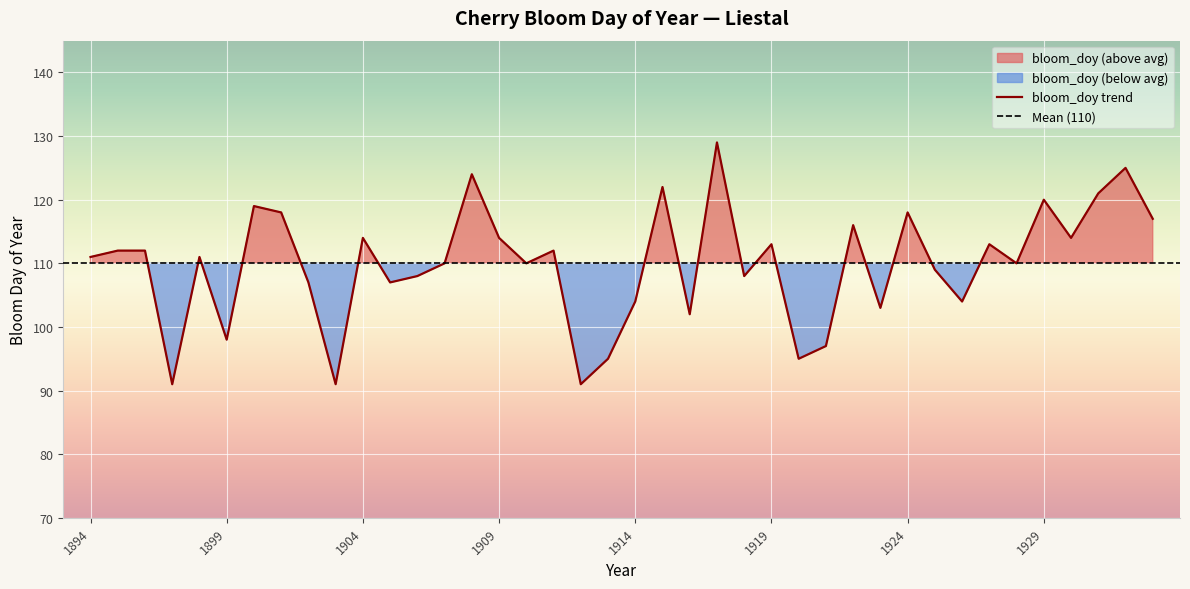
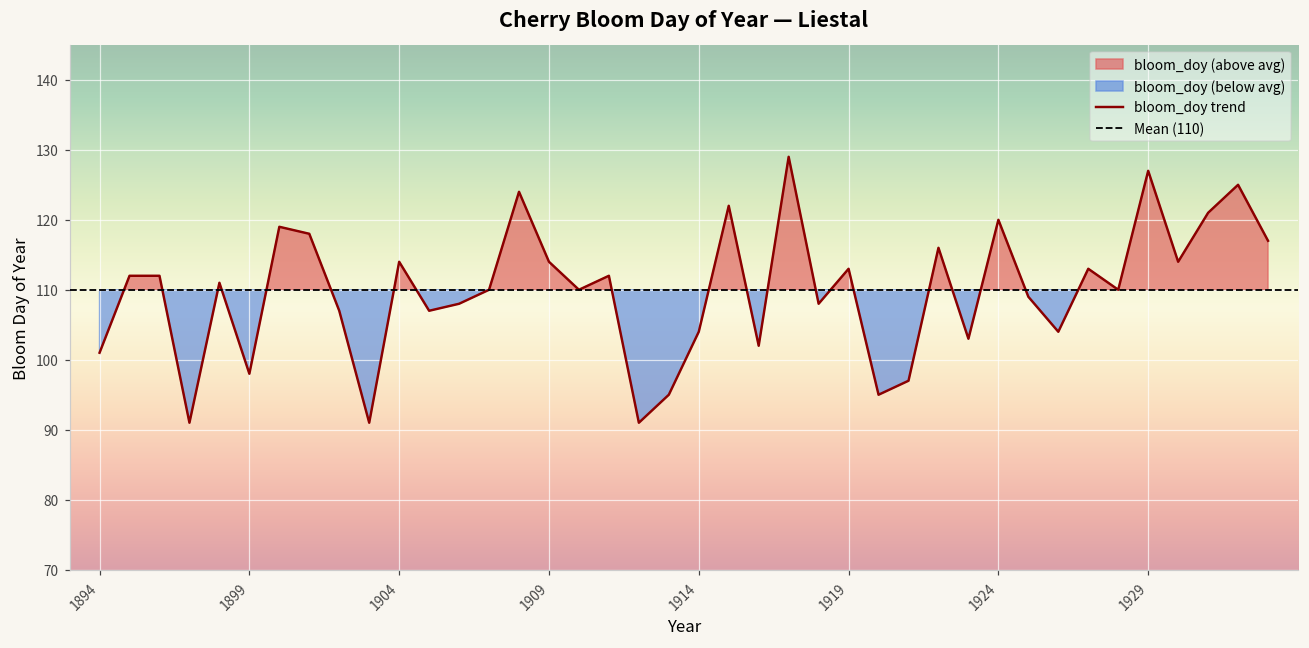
  {
-   "1894": 111,
+   "1894": 101,
    "1899": 98,
    "1904": 114,
    "1909": 114,
    "1914": 104,
    "1919": 113,
-   "1924": 118,
-   "1929": 120
+   "1924": 120,
+   "1929": 127
  }
